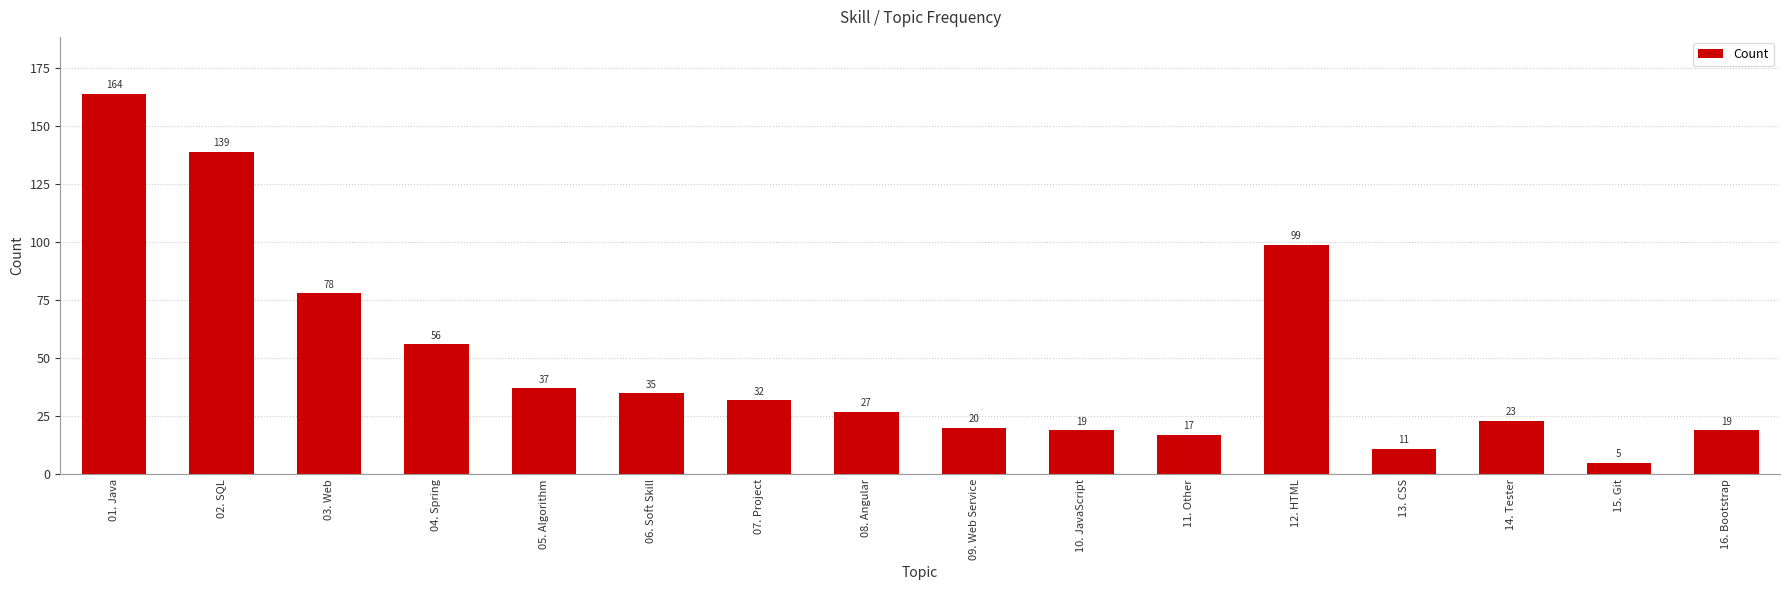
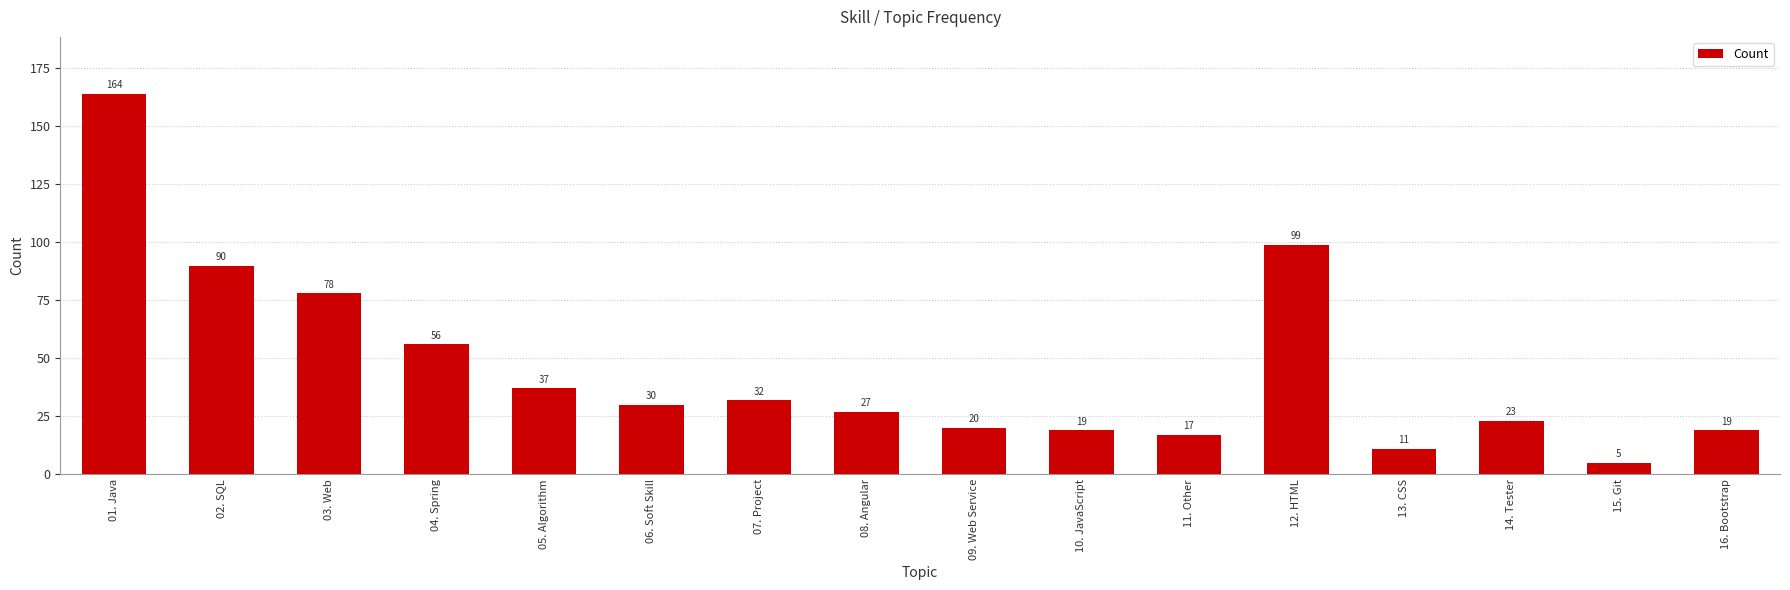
  {
    "01. Java": 164,
-   "02. SQL": 139,
+   "02. SQL": 90,
    "03. Web": 78,
    "04. Spring": 56,
    "05. Algorithm": 37,
-   "06. Soft Skill": 35,
+   "06. Soft Skill": 30,
    "07. Project": 32,
    "08. Angular": 27,
    "09. Web Service": 20,
    "10. JavaScript": 19,
    "11. Other": 17,
    "12. HTML": 99,
    "13. CSS": 11,
    "14. Tester": 23,
    "15. Git": 5,
    "16. Bootstrap": 19
  }
